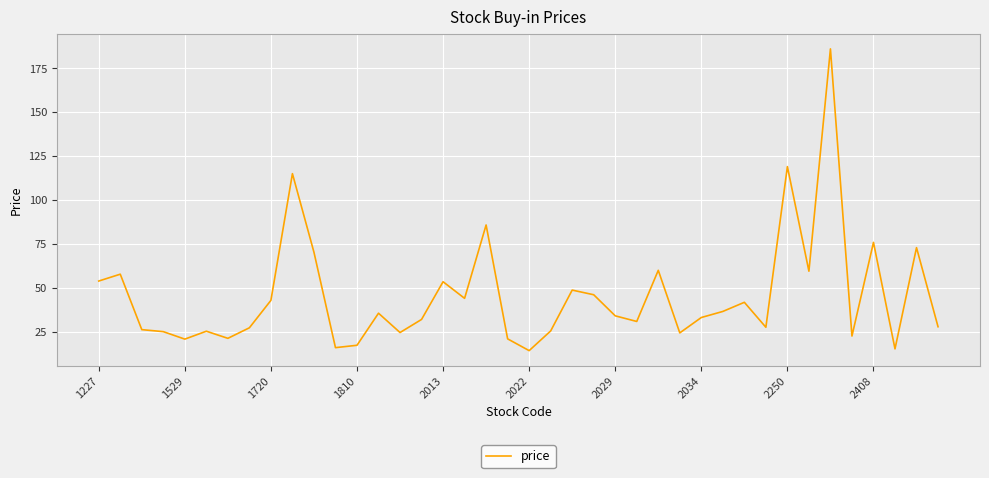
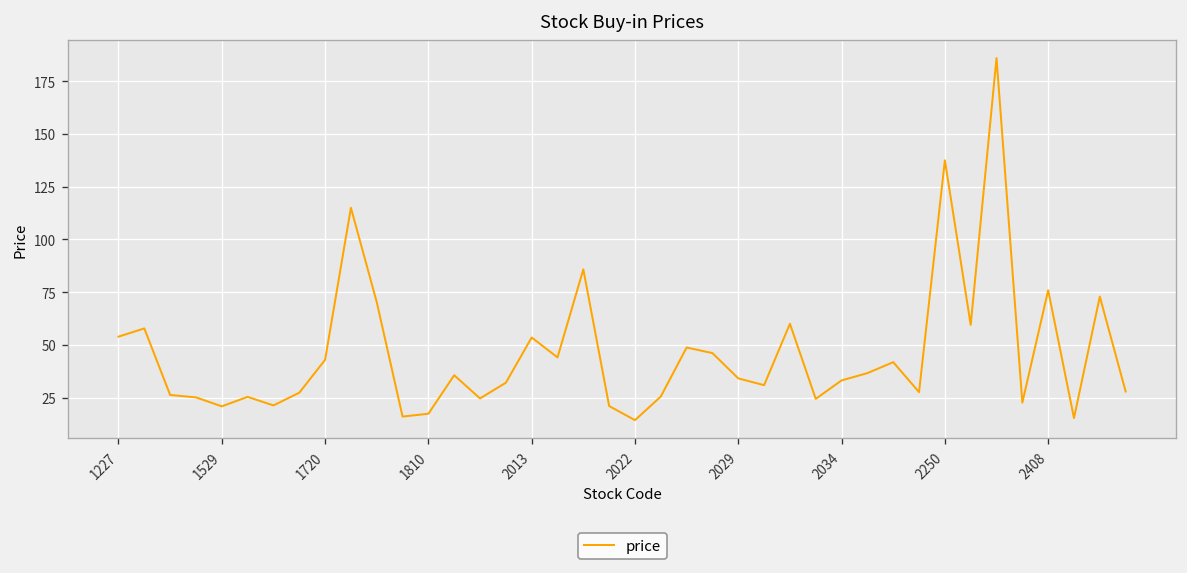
  {
    "1227": 54,
    "1529": 21,
    "1720": 43,
    "1810": 17,
    "2013": 54,
    "2022": 14,
    "2029": 34,
    "2034": 33,
-   "2250": 119,
+   "2250": 138,
    "2408": 76
  }
